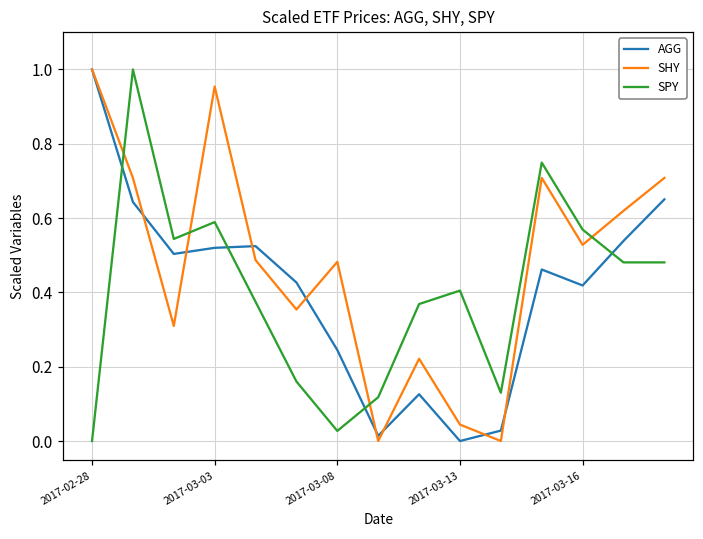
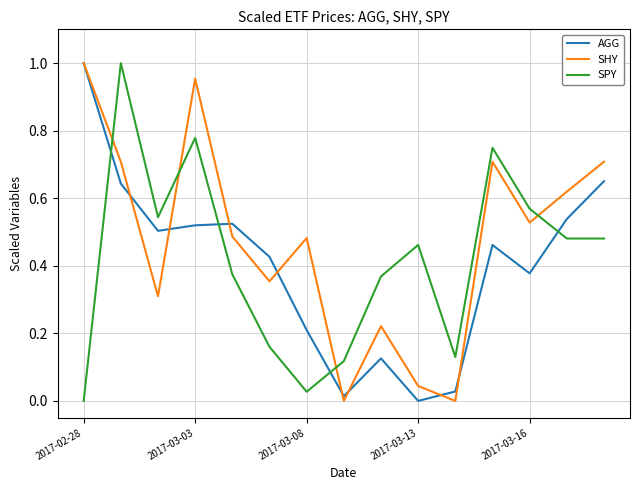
  {
    "AGG": {
      "2017-03-03": 0.52,
-     "2017-03-08": 0.24,
+     "2017-03-08": 0.21,
      "2017-03-13": 0.00,
-     "2017-03-16": 0.42
+     "2017-03-16": 0.38
    },
    "SHY": {
      "2017-03-03": 0.95,
      "2017-03-08": 0.48,
      "2017-03-13": 0.04,
      "2017-03-16": 0.53
    },
    "SPY": {
      "2017-02-28": 0.00,
-     "2017-03-03": 0.59,
+     "2017-03-03": 0.78,
      "2017-03-08": 0.03,
-     "2017-03-13": 0.40,
+     "2017-03-13": 0.46,
      "2017-03-16": 0.57
    }
  }
